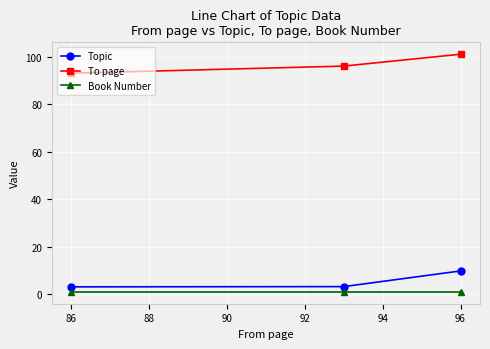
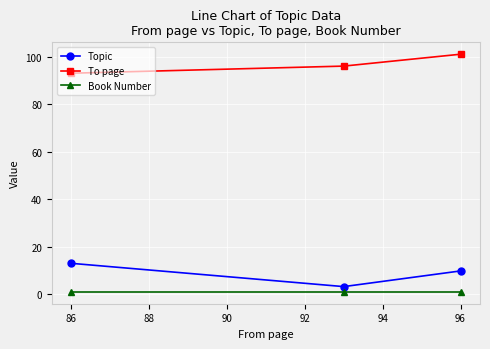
  {
    "Topic": {
-     "86": 3,
+     "86": 13,
      "96": 10
    },
    "To page": {
      "96": 101
    },
    "Book Number": {
      "86": 1,
      "96": 1
    }
  }
